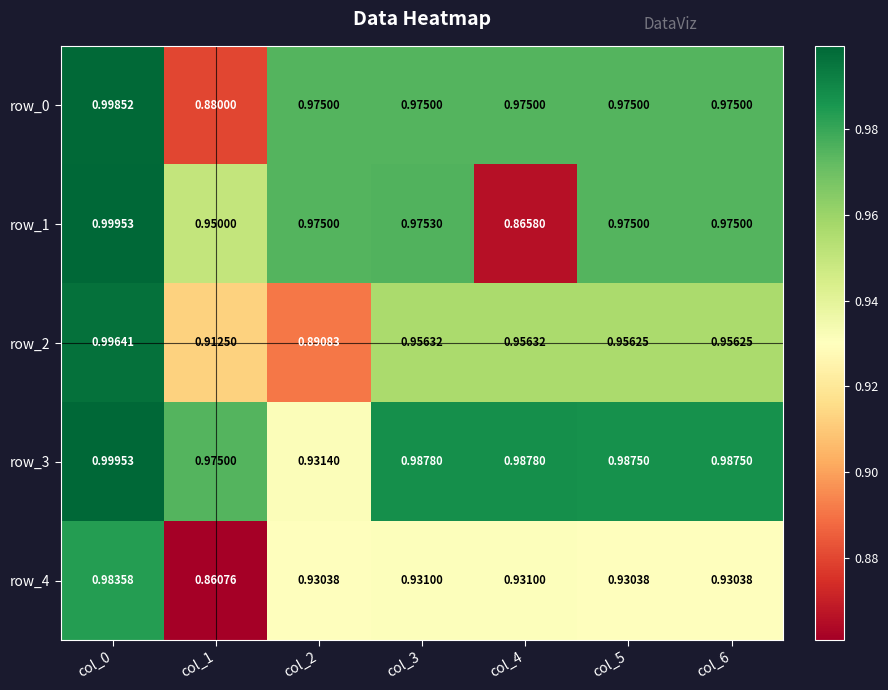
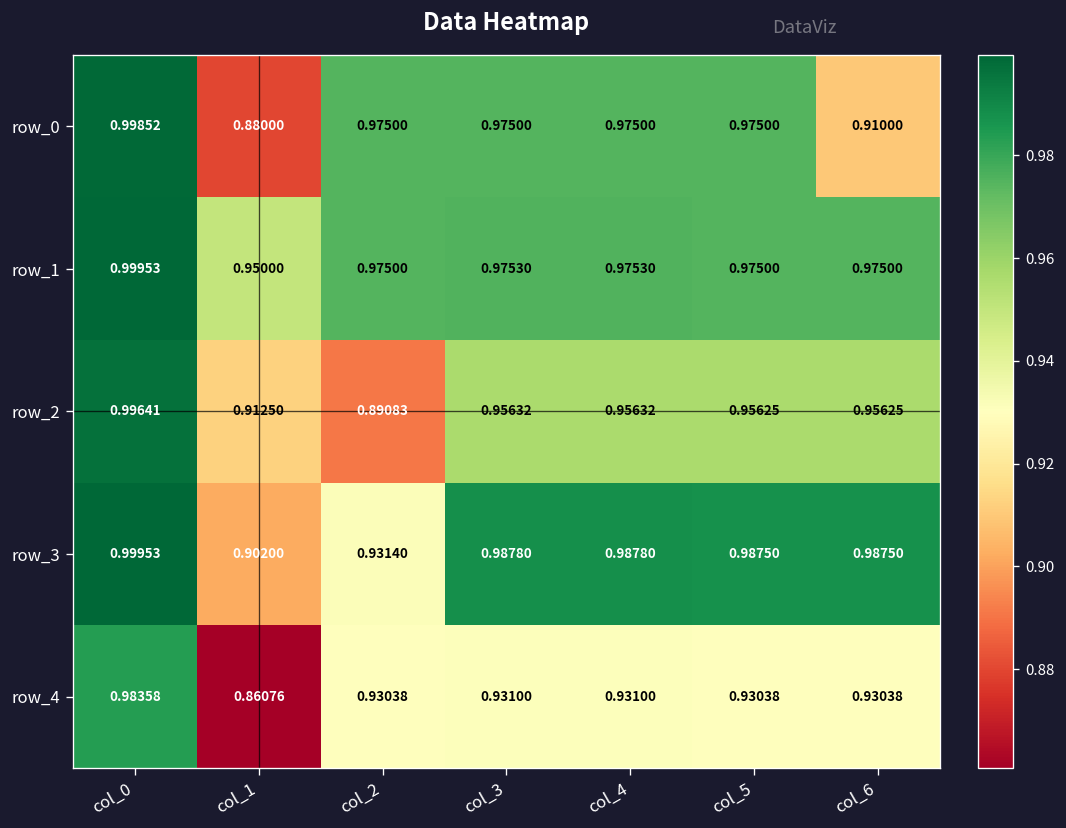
  {
    "row_0": {
      "col_0": 0.99852,
      "col_1": 0.88000,
      "col_2": 0.97500,
      "col_3": 0.97500,
      "col_4": 0.97500,
      "col_5": 0.97500,
-     "col_6": 0.97500
+     "col_6": 0.91000
    },
    "row_1": {
      "col_0": 0.99953,
      "col_1": 0.95000,
      "col_2": 0.97500,
      "col_3": 0.97530,
-     "col_4": 0.86580,
+     "col_4": 0.97530,
      "col_5": 0.97500,
      "col_6": 0.97500
    },
    "row_2": {
      "col_0": 0.99641,
      "col_1": 0.91250,
      "col_2": 0.89083,
      "col_3": 0.95632,
      "col_4": 0.95632,
      "col_5": 0.95625,
      "col_6": 0.95625
    },
    "row_3": {
      "col_0": 0.99953,
-     "col_1": 0.97500,
+     "col_1": 0.90200,
      "col_2": 0.93140,
      "col_3": 0.98780,
      "col_4": 0.98780,
      "col_5": 0.98750,
      "col_6": 0.98750
    },
    "row_4": {
      "col_0": 0.98358,
      "col_1": 0.86076,
      "col_2": 0.93038,
      "col_3": 0.93100,
      "col_4": 0.93100,
      "col_5": 0.93038,
      "col_6": 0.93038
    }
  }
